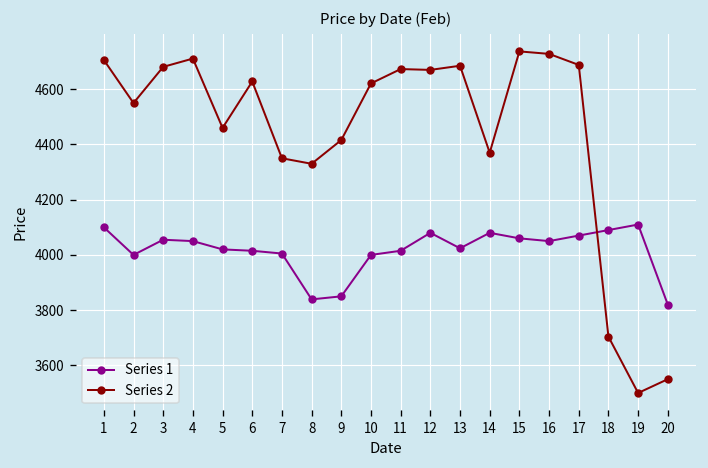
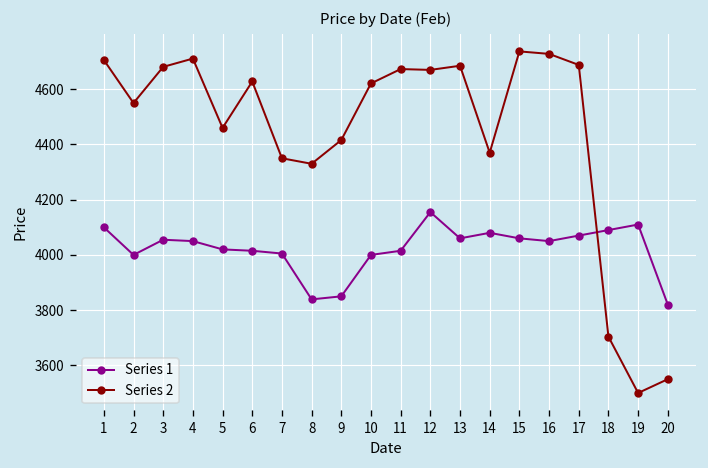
  {
    "Series 1": {
      "1": 4100,
      "2": 4000,
      "3": 4060,
      "4": 4050,
      "5": 4020,
      "6": 4020,
      "7": 4010,
      "8": 3840,
      "9": 3850,
      "10": 4000,
      "11": 4020,
-     "12": 4080,
-     "13": 4020,
+     "12": 4160,
+     "13": 4060,
      "14": 4080,
      "15": 4060,
      "16": 4050,
      "17": 4070,
      "18": 4090,
      "19": 4110,
      "20": 3820
    },
    "Series 2": {
      "1": 4710,
      "2": 4550,
      "3": 4680,
      "4": 4710,
      "5": 4460,
      "6": 4630,
      "7": 4350,
      "8": 4330,
      "9": 4420,
      "10": 4620,
      "11": 4670,
      "12": 4670,
      "13": 4690,
      "14": 4370,
      "15": 4740,
      "16": 4730,
      "17": 4690,
      "18": 3700,
      "19": 3500,
      "20": 3550
    }
  }
